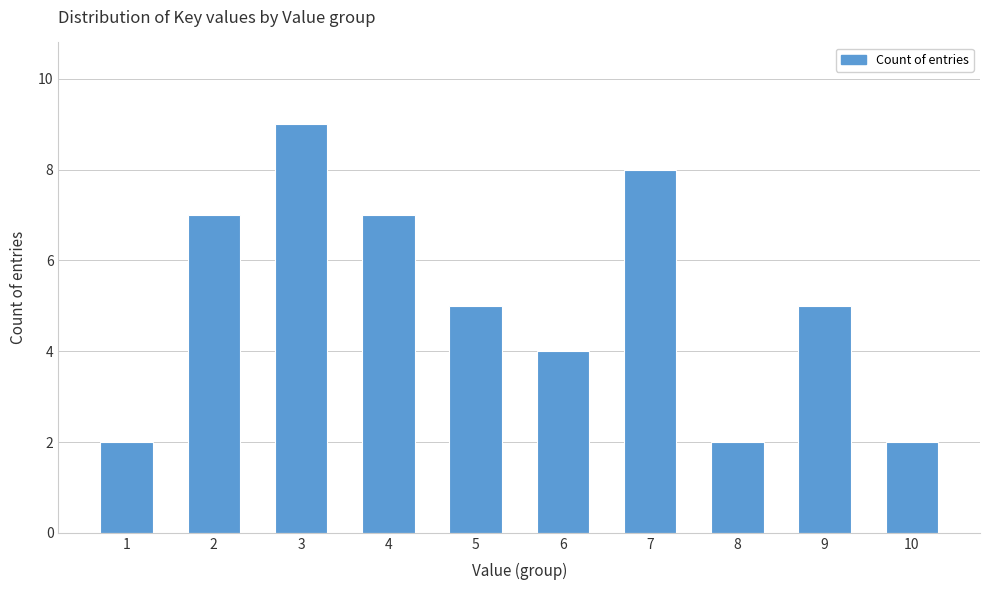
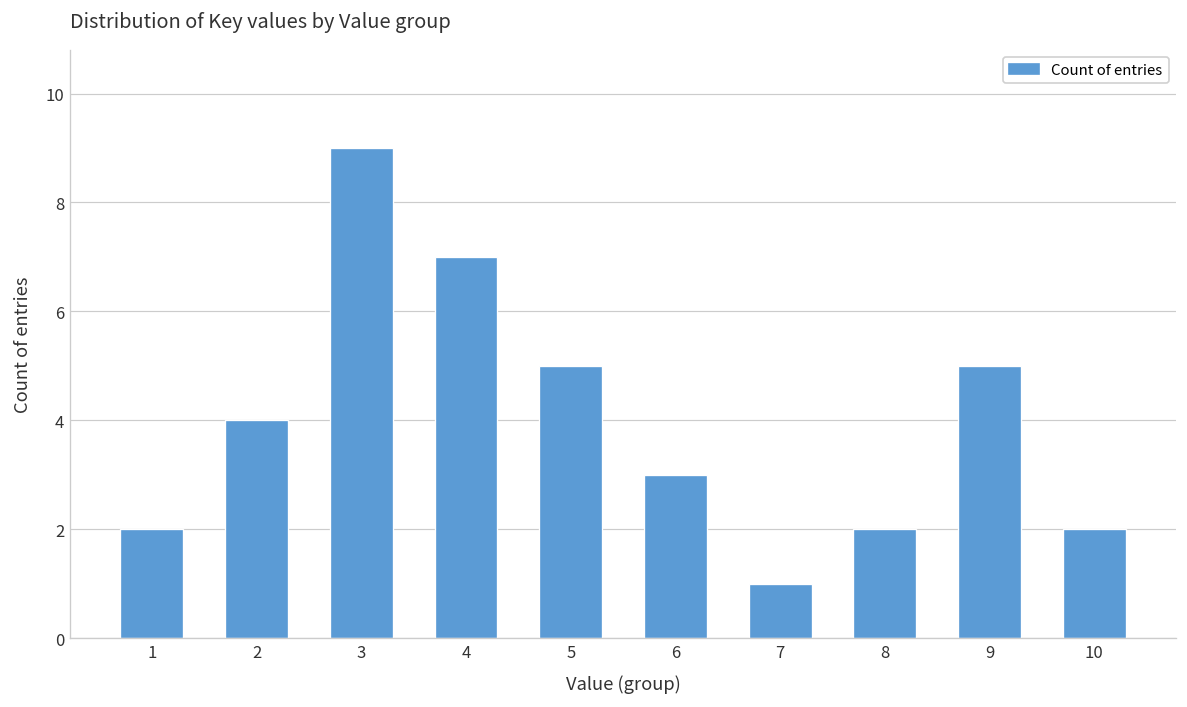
  {
    "1": 2,
-   "2": 7,
+   "2": 4,
    "3": 9,
    "4": 7,
    "5": 5,
-   "6": 4,
-   "7": 8,
+   "6": 3,
+   "7": 1,
    "8": 2,
    "9": 5,
    "10": 2
  }
